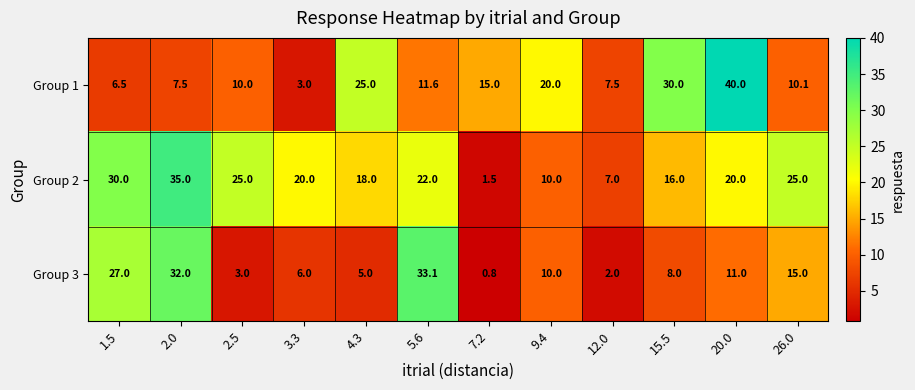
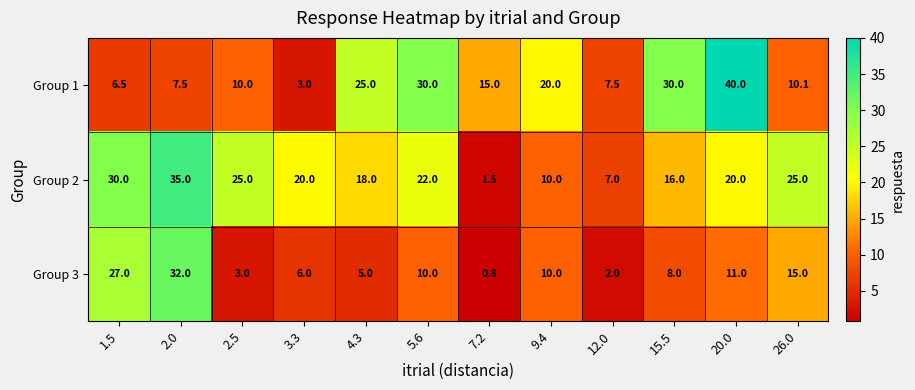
  {
    "Group 1": {
      "1.5": 6.5,
      "2.0": 7.5,
      "2.5": 10.0,
      "3.3": 3.0,
      "4.3": 25.0,
-     "5.6": 11.6,
+     "5.6": 30.0,
      "7.2": 15.0,
      "9.4": 20.0,
      "12.0": 7.5,
      "15.5": 30.0,
      "20.0": 40.0,
      "26.0": 10.1
    },
    "Group 2": {
      "1.5": 30.0,
      "2.0": 35.0,
      "2.5": 25.0,
      "3.3": 20.0,
      "4.3": 18.0,
      "5.6": 22.0,
      "7.2": 1.5,
      "9.4": 10.0,
      "12.0": 7.0,
      "15.5": 16.0,
      "20.0": 20.0,
      "26.0": 25.0
    },
    "Group 3": {
      "1.5": 27.0,
      "2.0": 32.0,
      "2.5": 3.0,
      "3.3": 6.0,
      "4.3": 5.0,
-     "5.6": 33.1,
+     "5.6": 10.0,
      "7.2": 0.8,
      "9.4": 10.0,
      "12.0": 2.0,
      "15.5": 8.0,
      "20.0": 11.0,
      "26.0": 15.0
    }
  }
